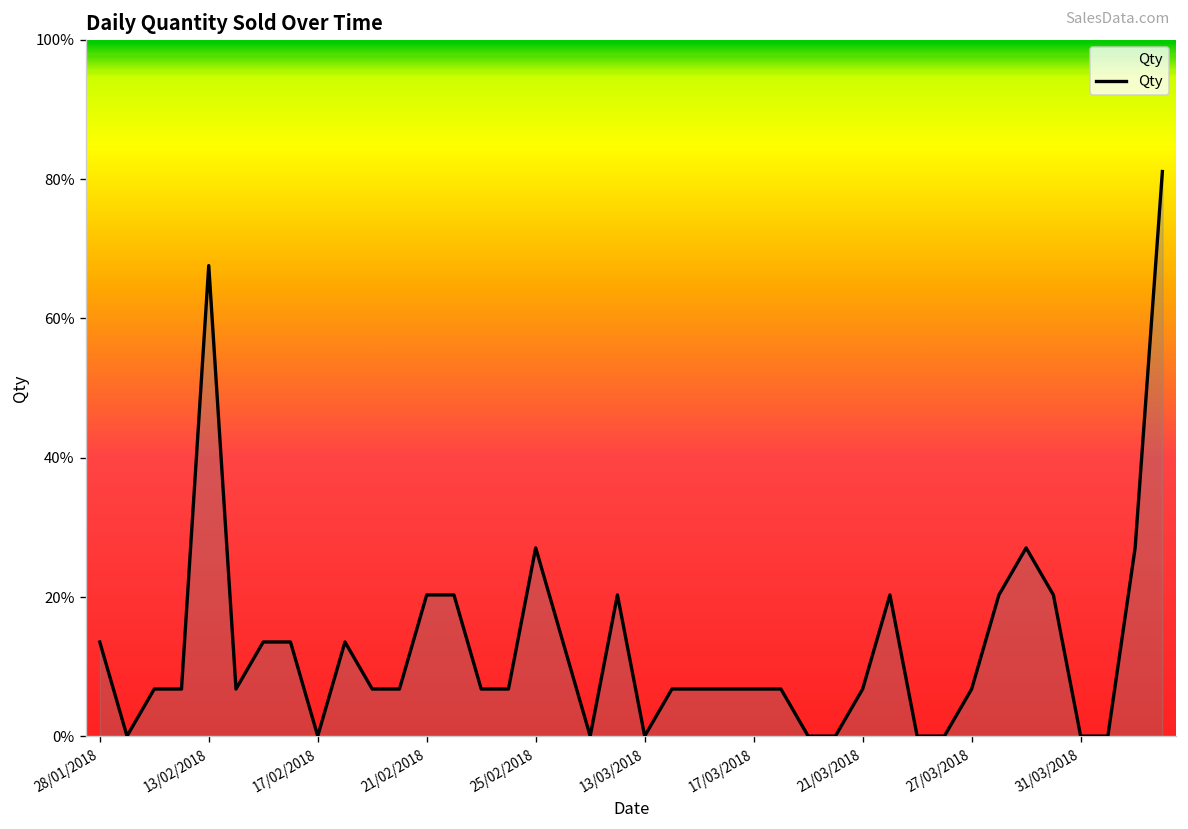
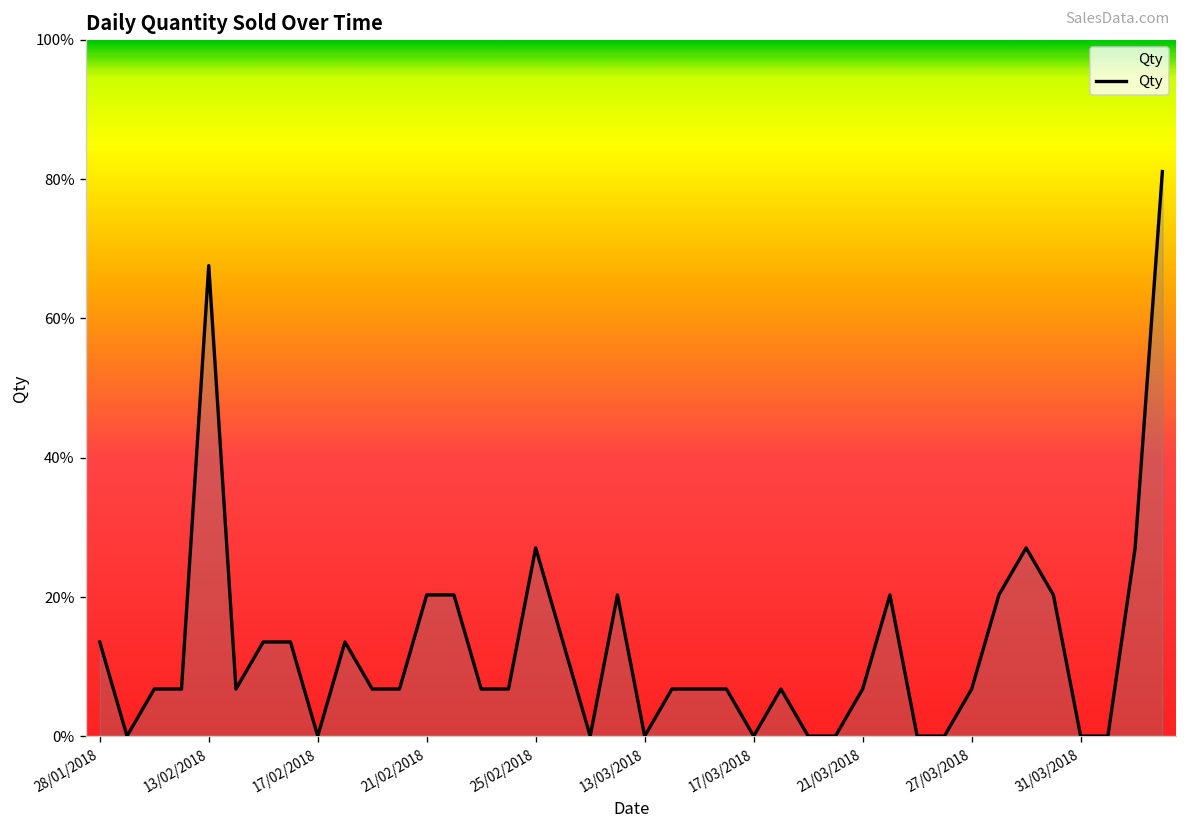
  {
    "28/01/2018": "14%",
    "13/02/2018": "68%",
    "17/02/2018": "0%",
    "21/02/2018": "20%",
    "25/02/2018": "27%",
    "13/03/2018": "0%",
-   "17/03/2018": "7%",
+   "17/03/2018": "0%",
    "21/03/2018": "7%",
    "27/03/2018": "7%",
    "31/03/2018": "0%"
  }
